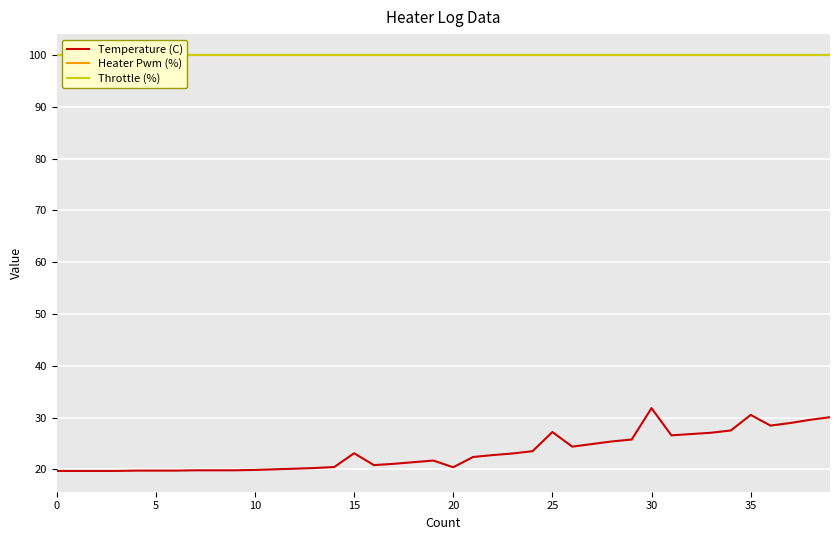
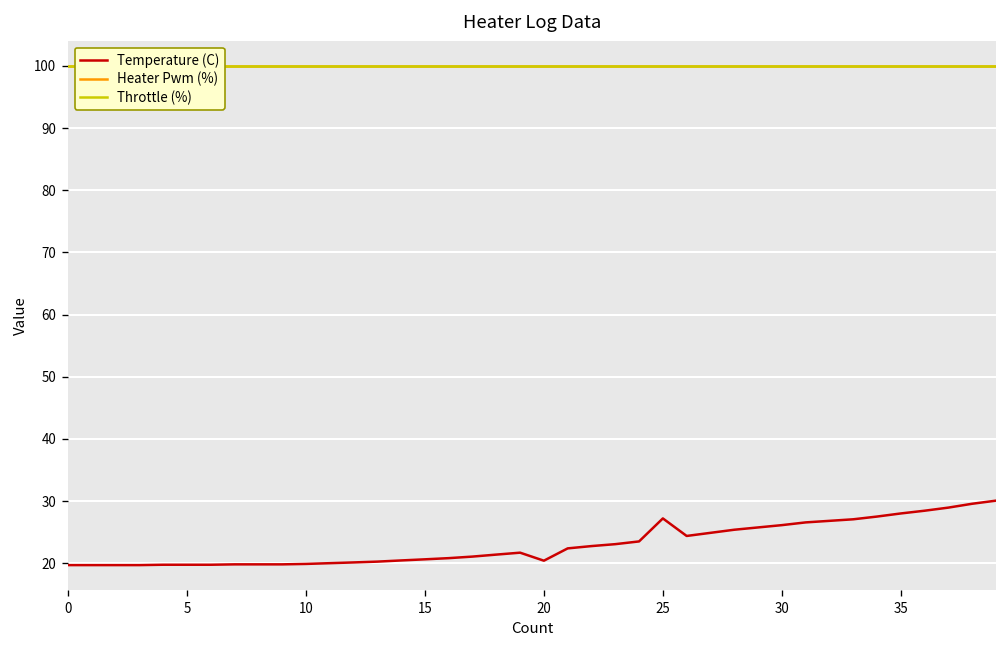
  {
    "Temperature (C)": {
      "0": 20,
      "5": 20,
      "10": 20,
-     "15": 23,
+     "15": 21,
      "20": 20,
      "25": 27,
-     "30": 32,
-     "35": 31
+     "30": 26,
+     "35": 28
    },
    "Throttle (%)": {
      "0": 100,
      "10": 100,
      "15": 100,
      "20": 100,
      "25": 100,
      "30": 100,
      "35": 100
    }
  }
